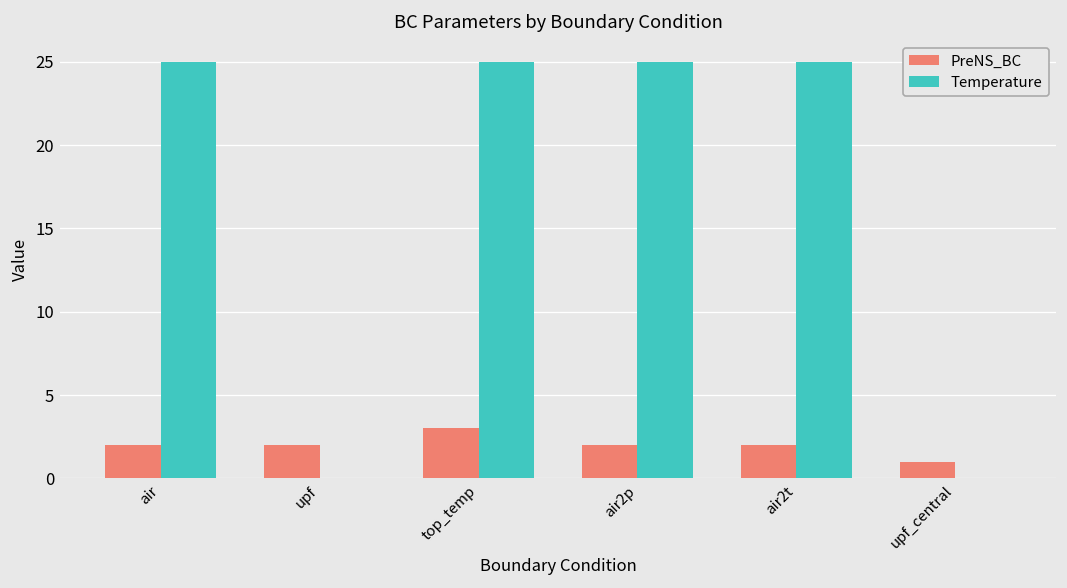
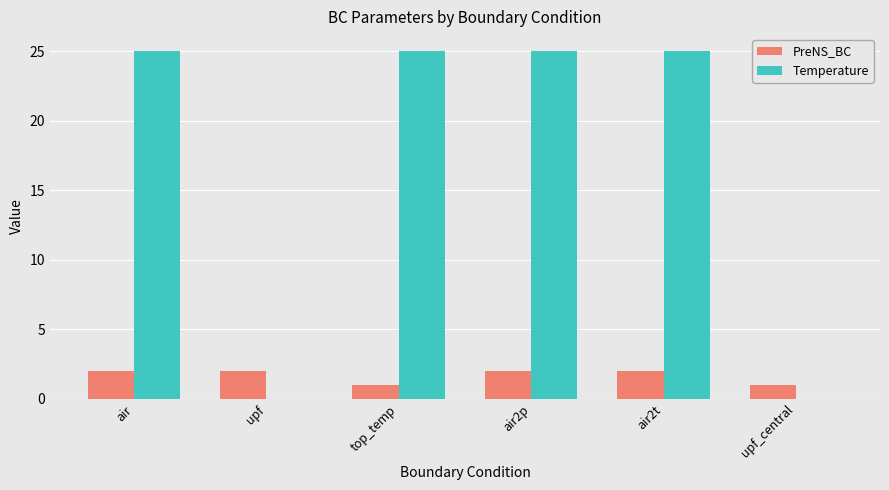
  {
    "PreNS_BC": {
      "air": 2,
      "upf": 2,
-     "top_temp": 3,
+     "top_temp": 1,
      "air2p": 2,
      "air2t": 2,
      "upf_central": 1
    },
    "Temperature": {
      "air": 25,
      "upf": 0,
      "top_temp": 25,
      "air2p": 25,
      "air2t": 25,
      "upf_central": 0
    }
  }
